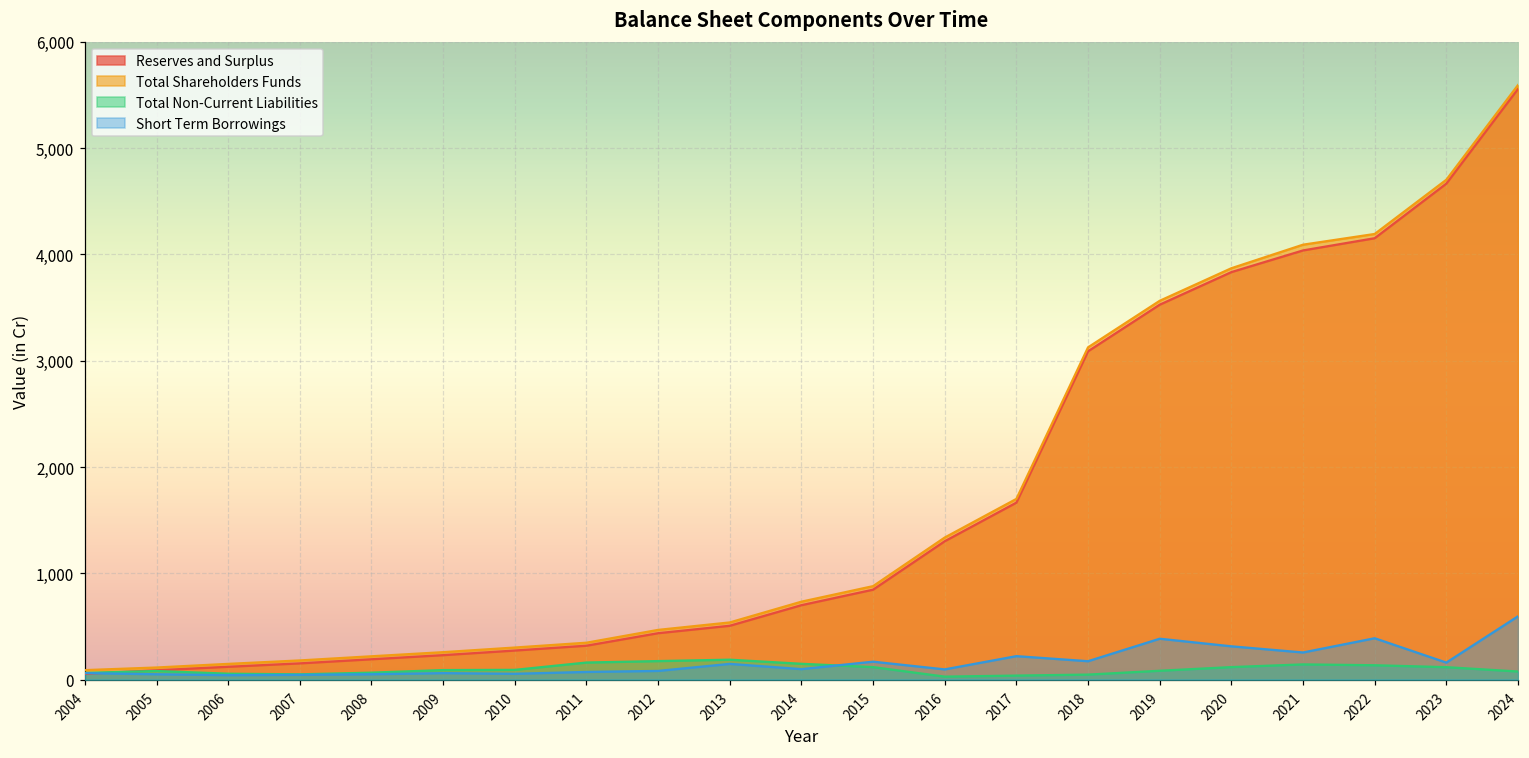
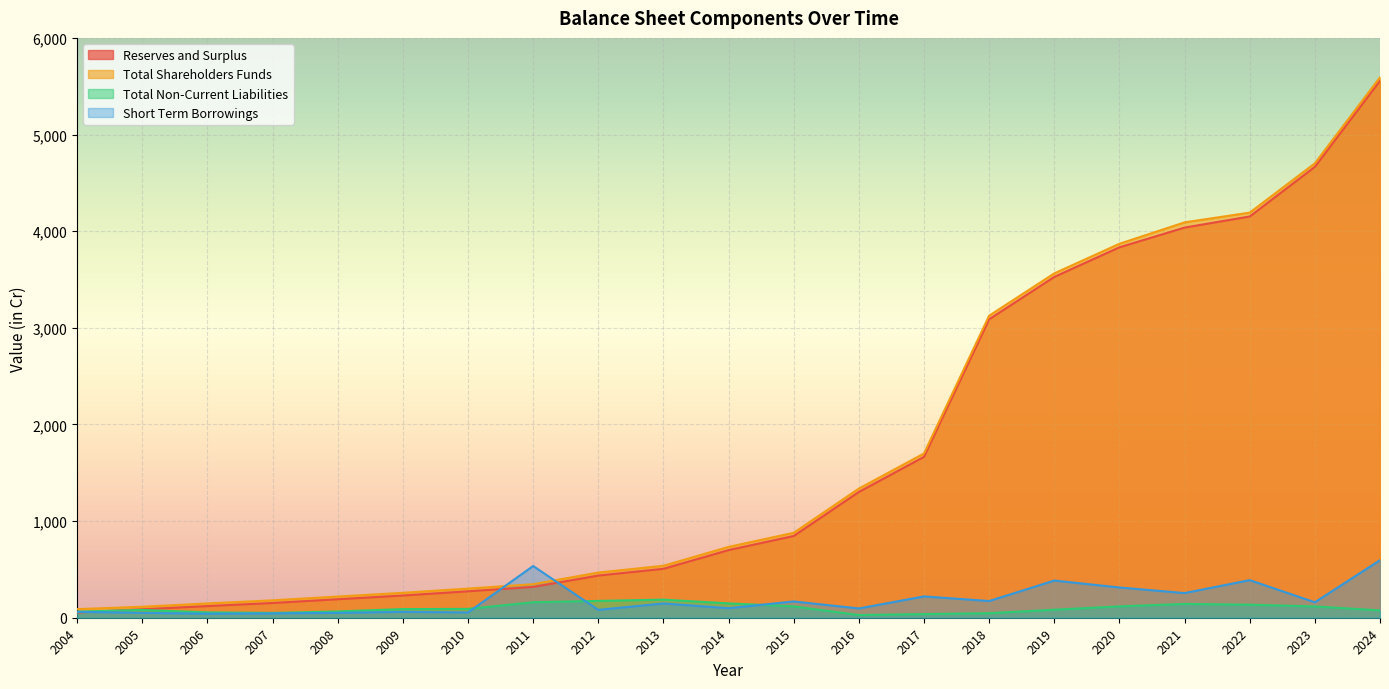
  {
    "Reserves and Surplus": {
      "2006": "100",
      "2007": "200",
      "2008": "200",
      "2009": "200",
      "2010": "300",
      "2011": "300",
      "2012": "400",
      "2013": "500",
      "2014": "700",
      "2015": "800",
      "2016": "1,300",
      "2017": "1,700",
      "2018": "3,100",
      "2019": "3,500",
      "2020": "3,800",
      "2021": "4,000",
      "2022": "4,200",
      "2023": "4,700",
      "2024": "5,600"
    },
    "Total Shareholders Funds": {
      "2005": "100",
      "2006": "100",
      "2007": "200",
      "2008": "200",
      "2009": "300",
      "2010": "300",
      "2011": "300",
      "2012": "500",
      "2013": "500",
      "2014": "700",
      "2015": "900",
      "2016": "1,300",
      "2017": "1,700",
      "2018": "3,100",
      "2019": "3,600",
      "2020": "3,900",
      "2021": "4,100",
      "2022": "4,200",
      "2023": "4,700",
      "2024": "5,600"
    },
    "Total Non-Current Liabilities": {
      "2009": "100",
      "2010": "100",
      "2011": "200",
      "2012": "200",
      "2013": "200",
      "2014": "100",
      "2015": "100",
      "2016": "0",
      "2017": "0",
      "2018": "0",
      "2019": "100",
      "2020": "100",
      "2021": "100",
      "2022": "100",
      "2023": "100",
      "2024": "100"
    },
    "Short Term Borrowings": {
      "2005": "100",
      "2009": "100",
      "2010": "100",
-     "2011": "100",
+     "2011": "500",
      "2012": "100",
      "2013": "100",
      "2014": "100",
      "2015": "200",
      "2016": "100",
      "2017": "200",
      "2018": "200",
      "2019": "400",
      "2020": "300",
      "2021": "300",
      "2022": "400",
      "2023": "200",
      "2024": "600"
    }
  }
